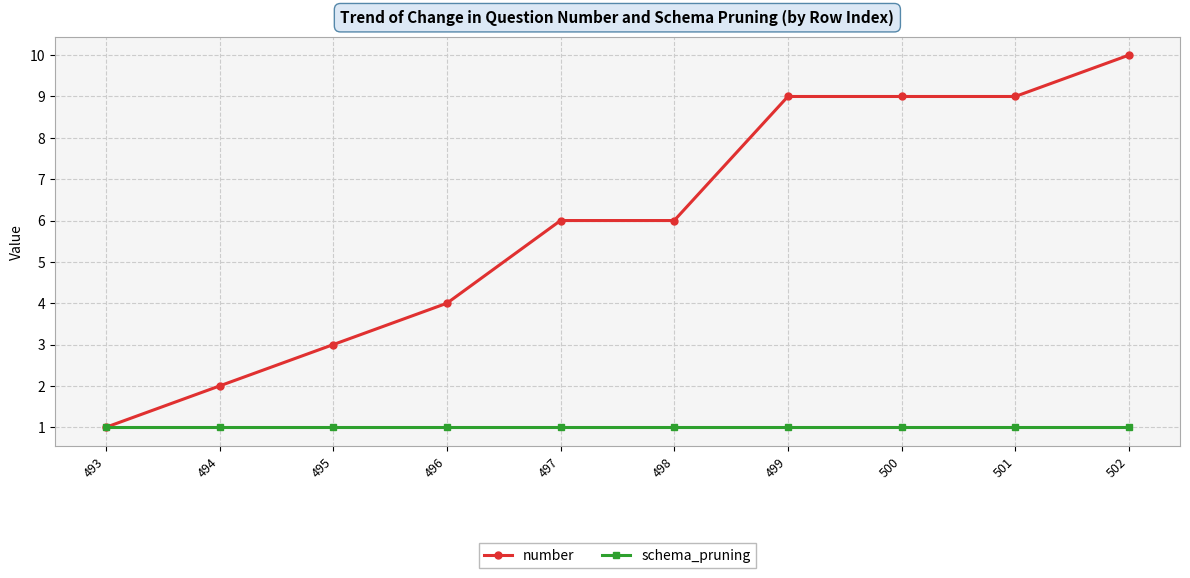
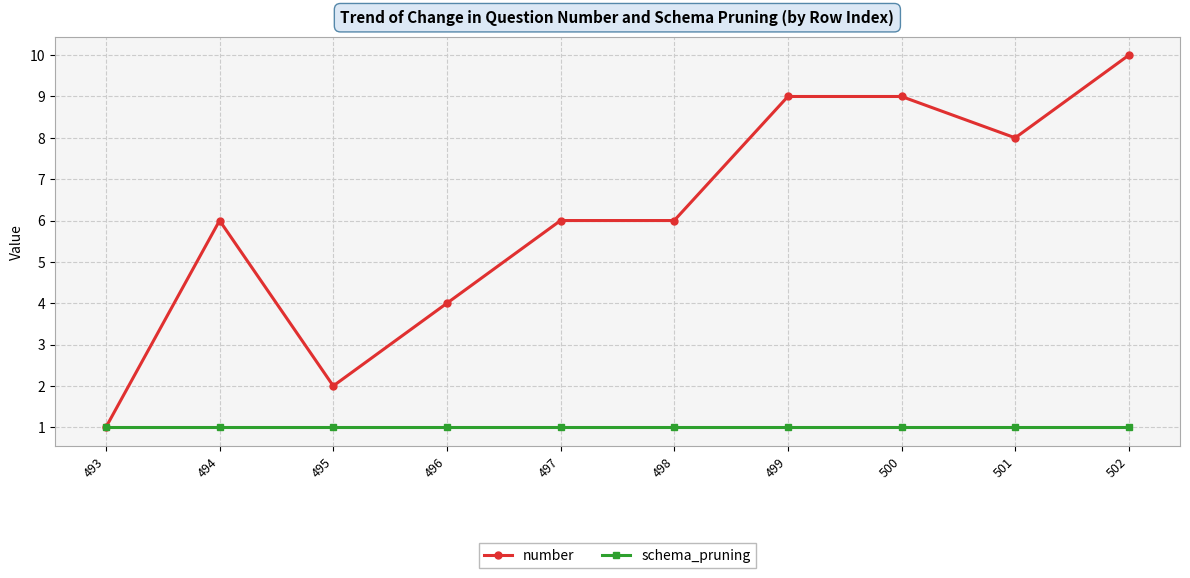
  {
    "number": {
-     "494": 2,
-     "495": 3,
+     "494": 6,
+     "495": 2,
      "496": 4,
      "497": 6,
      "498": 6,
      "499": 9,
      "500": 9,
-     "501": 9,
+     "501": 8,
      "502": 10
    },
    "schema_pruning": {
      "494": 1,
      "495": 1,
      "496": 1,
      "497": 1,
      "498": 1,
      "499": 1,
      "500": 1,
      "501": 1,
      "502": 1
    }
  }
